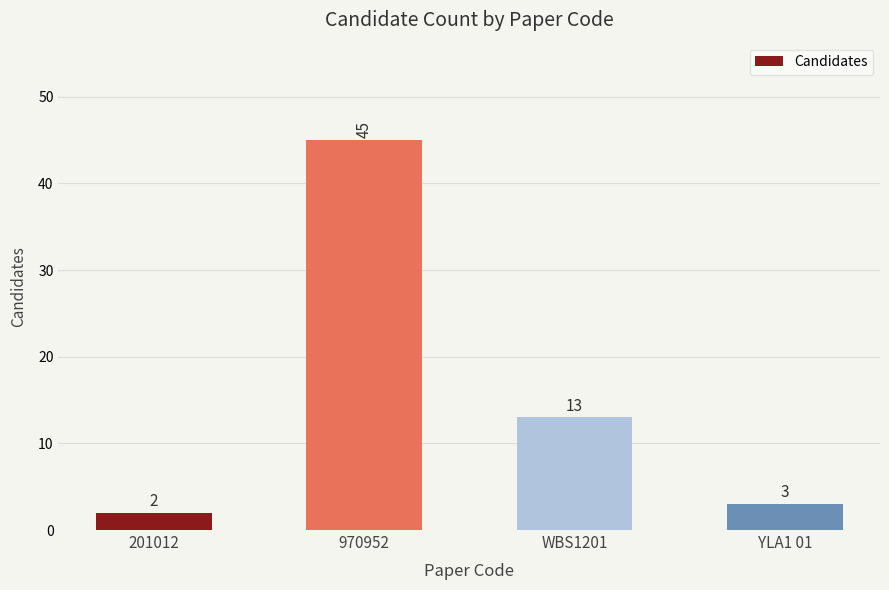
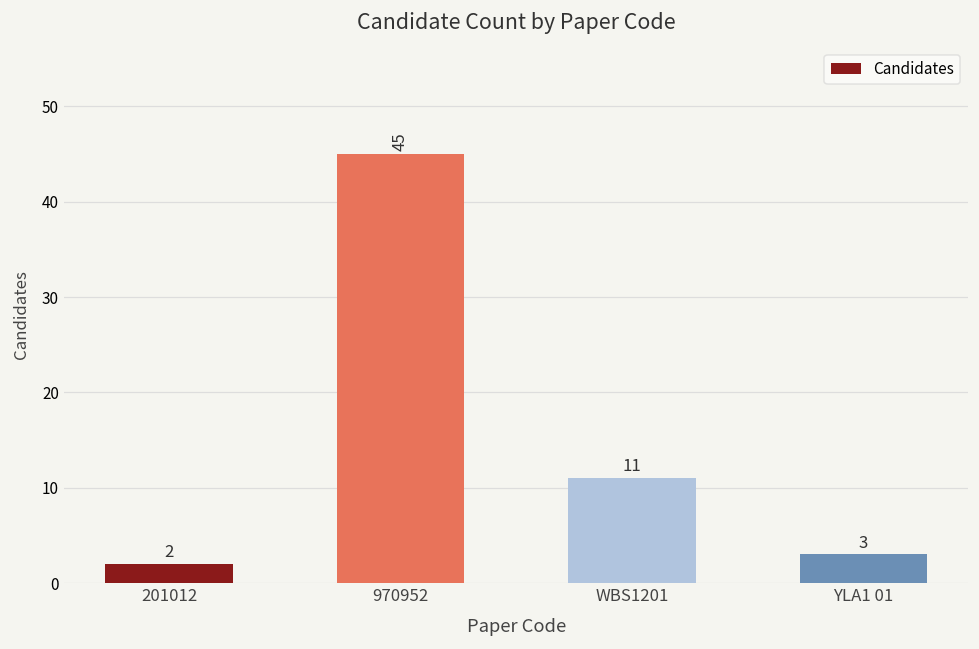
  {
    "201012": 2,
    "970952": 45,
-   "WBS1201": 13,
+   "WBS1201": 11,
    "YLA1 01": 3
  }
